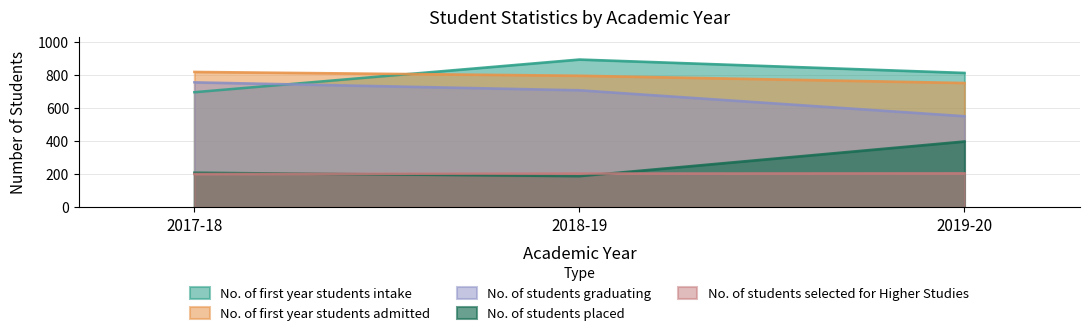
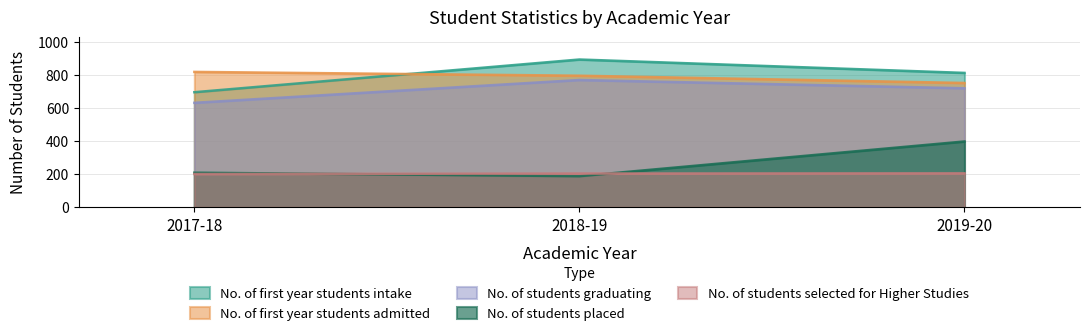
  {
    "No. of first year students intake": {
      "2017-18": 700,
      "2018-19": 890,
      "2019-20": 810
    },
    "No. of students graduating": {
-     "2017-18": 760,
-     "2018-19": 710,
-     "2019-20": 550
+     "2017-18": 630,
+     "2018-19": 770,
+     "2019-20": 720
    },
    "No. of students placed": {
      "2018-19": 190,
      "2019-20": 400
    }
  }
